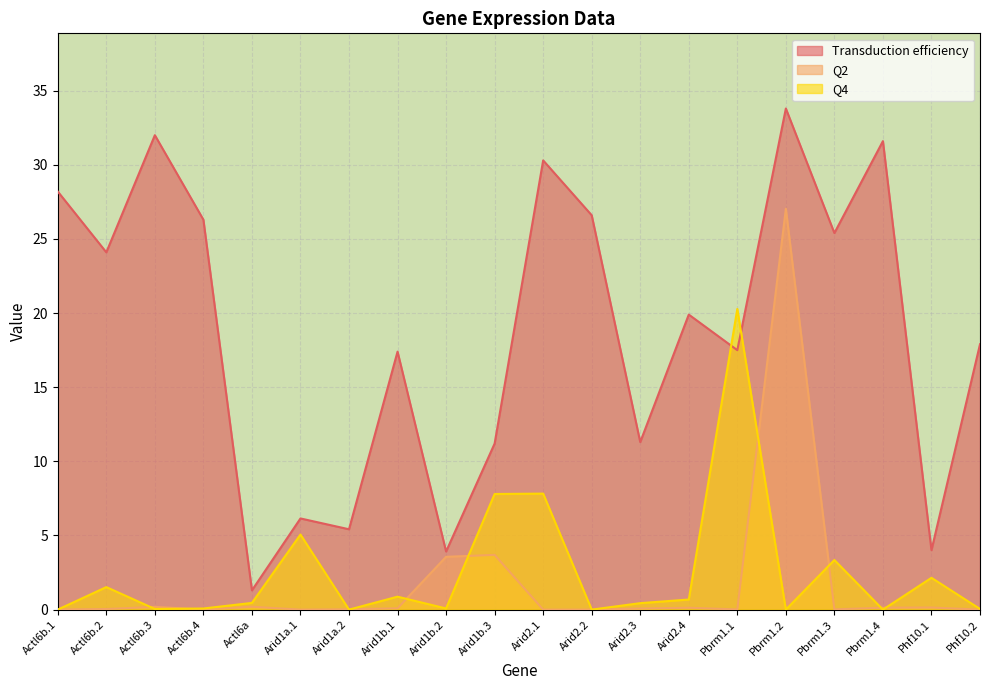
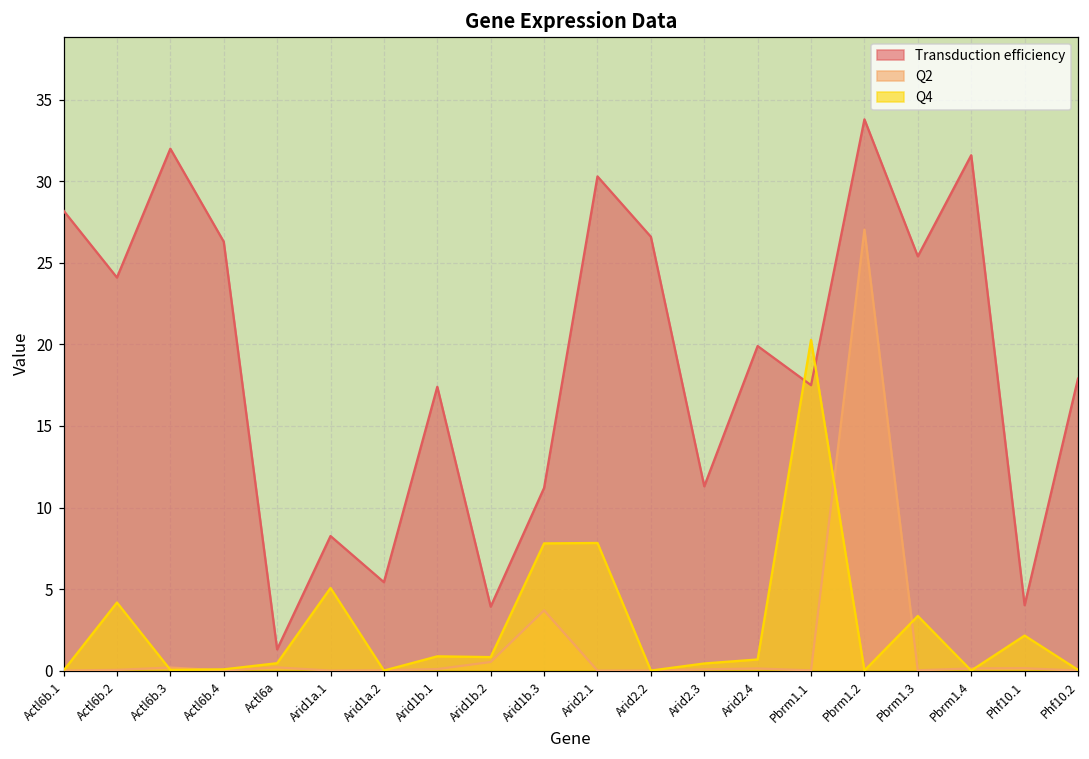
  {
    "Transduction efficiency": {
      "Actl6b.1": 28.2,
      "Actl6b.2": 24.1,
      "Actl6b.3": 32.0,
      "Actl6b.4": 26.3,
      "Actl6a": 1.3,
-     "Arid1a.1": 6.2,
+     "Arid1a.1": 8.3,
      "Arid1a.2": 5.4,
      "Arid1b.1": 17.4,
      "Arid1b.2": 3.9,
      "Arid1b.3": 11.2,
      "Arid2.1": 30.3,
      "Arid2.2": 26.6,
      "Arid2.3": 11.3,
      "Arid2.4": 19.9,
      "Pbrm1.1": 17.5,
      "Pbrm1.2": 33.8,
      "Pbrm1.3": 25.4,
      "Pbrm1.4": 31.6,
      "Phf10.1": 4.0,
      "Phf10.2": 17.9
    },
    "Q2": {
      "Actl6b.2": 0.0,
      "Actl6a": 0.2,
      "Arid1a.1": 0.0,
      "Arid1b.1": 0.1,
-     "Arid1b.2": 3.6,
+     "Arid1b.2": 0.5,
      "Arid1b.3": 3.7,
      "Arid2.1": 0.0,
      "Arid2.3": 0.1,
      "Arid2.4": 0.1,
      "Pbrm1.1": 0.0,
      "Pbrm1.2": 27.0,
      "Pbrm1.3": 0.0,
      "Phf10.1": 0.1
    },
    "Q4": {
-     "Actl6b.2": 1.5,
+     "Actl6b.2": 4.2,
      "Actl6a": 0.5,
      "Arid1a.1": 5.1,
      "Arid1b.1": 0.9,
-     "Arid1b.2": 0.1,
+     "Arid1b.2": 0.8,
      "Arid1b.3": 7.8,
      "Arid2.1": 7.8,
      "Arid2.3": 0.4,
      "Arid2.4": 0.7,
      "Pbrm1.1": 20.3,
      "Pbrm1.2": 0.0,
      "Pbrm1.3": 3.3,
      "Phf10.1": 2.1
    }
  }
